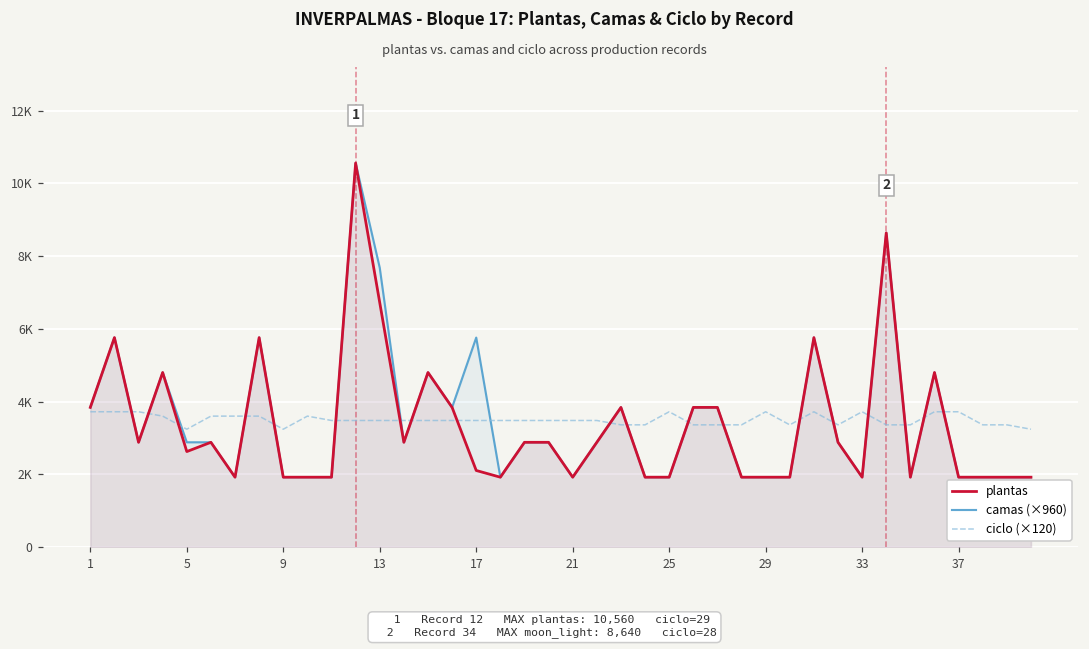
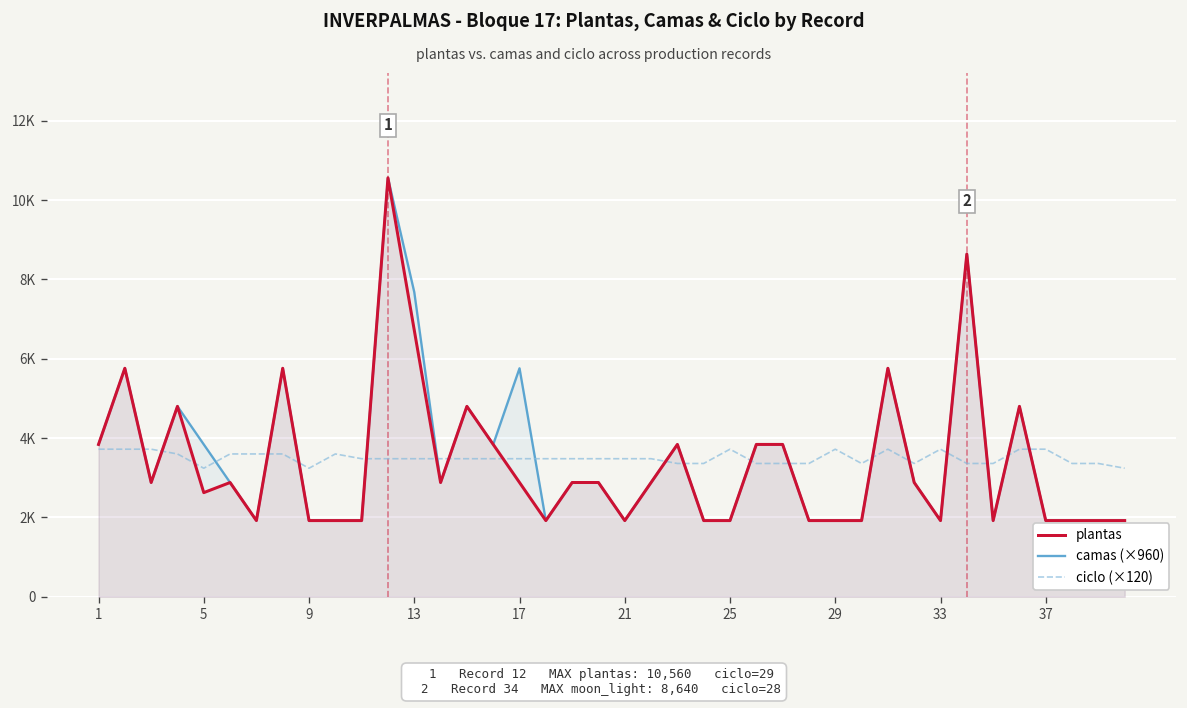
  {
    "plantas": {
      "5": 2600,
      "13": 6700,
-     "17": 2100
+     "17": 2900
    },
    "camas (×960)": {
-     "5": 2900,
+     "5": 3800,
      "13": 7700,
      "17": 5800
    },
    "ciclo (×120)": {
      "1": 3700,
      "5": 3200,
      "9": 3200,
      "13": 3500,
      "17": 3500,
      "21": 3500,
      "25": 3700,
      "29": 3700,
      "33": 3700,
      "37": 3700
    }
  }
